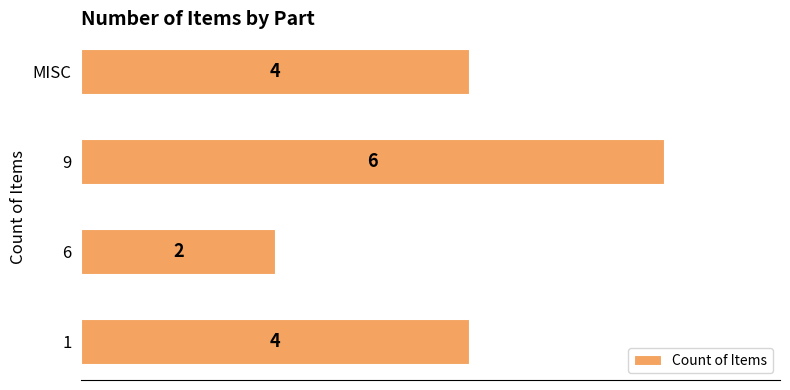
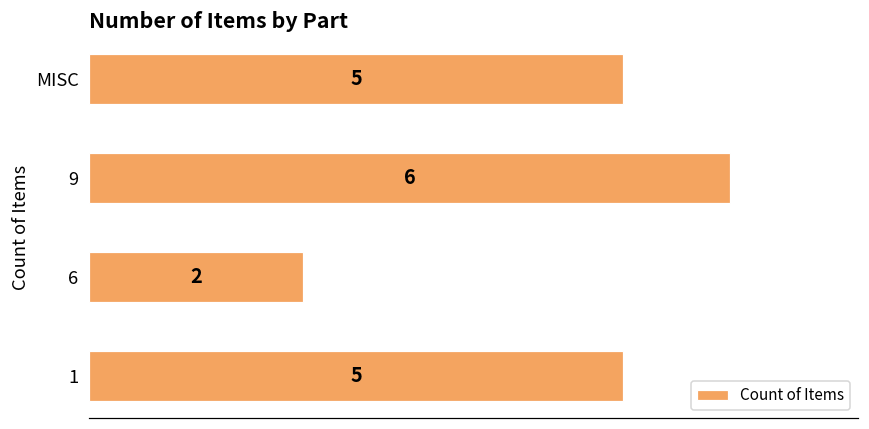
  {
-   "MISC": 4,
+   "MISC": 5,
    "9": 6,
    "6": 2,
-   "1": 4
+   "1": 5
  }
